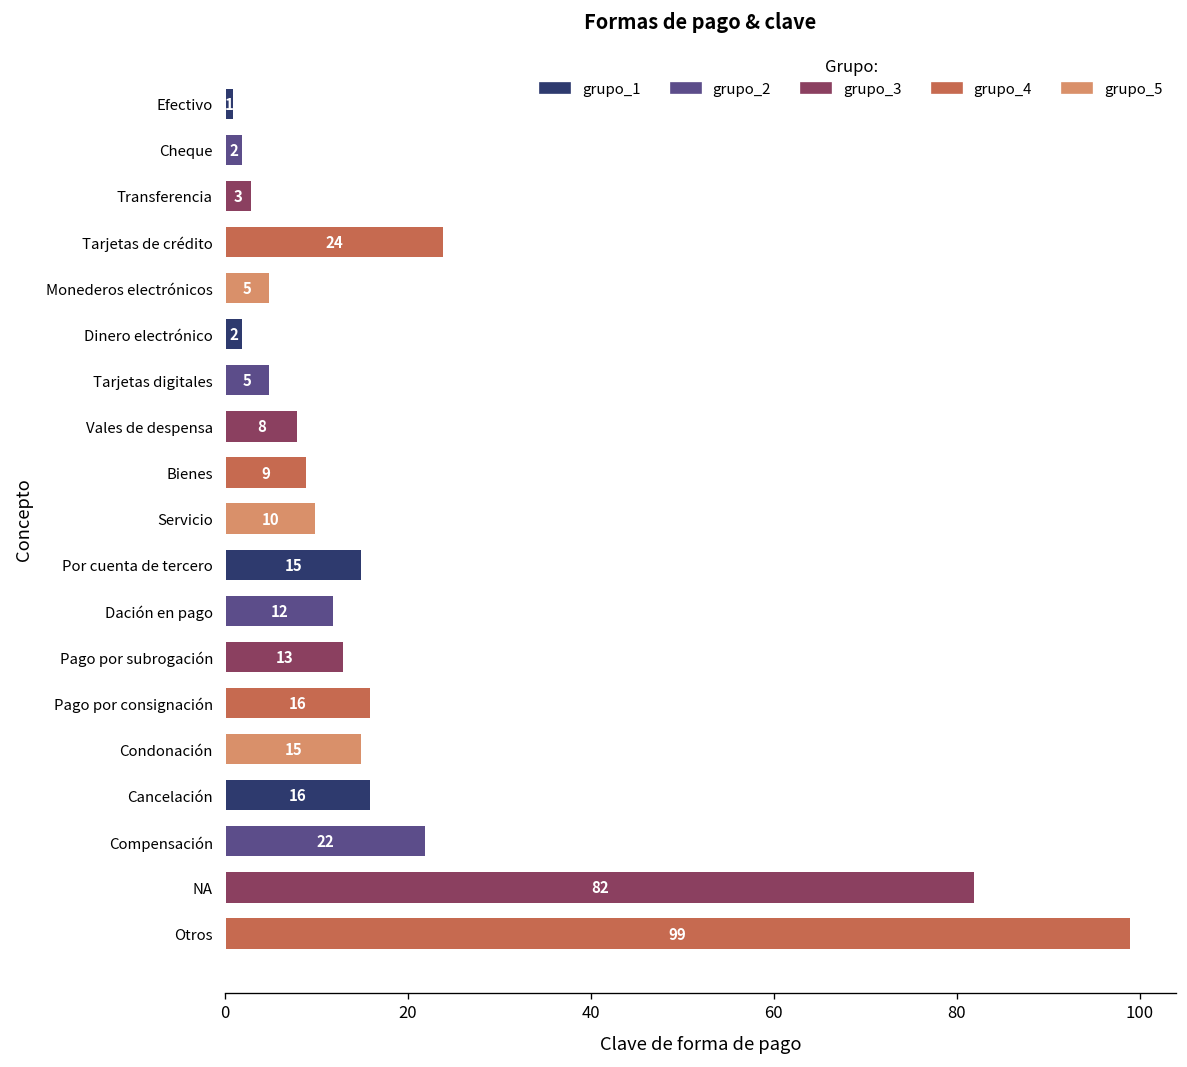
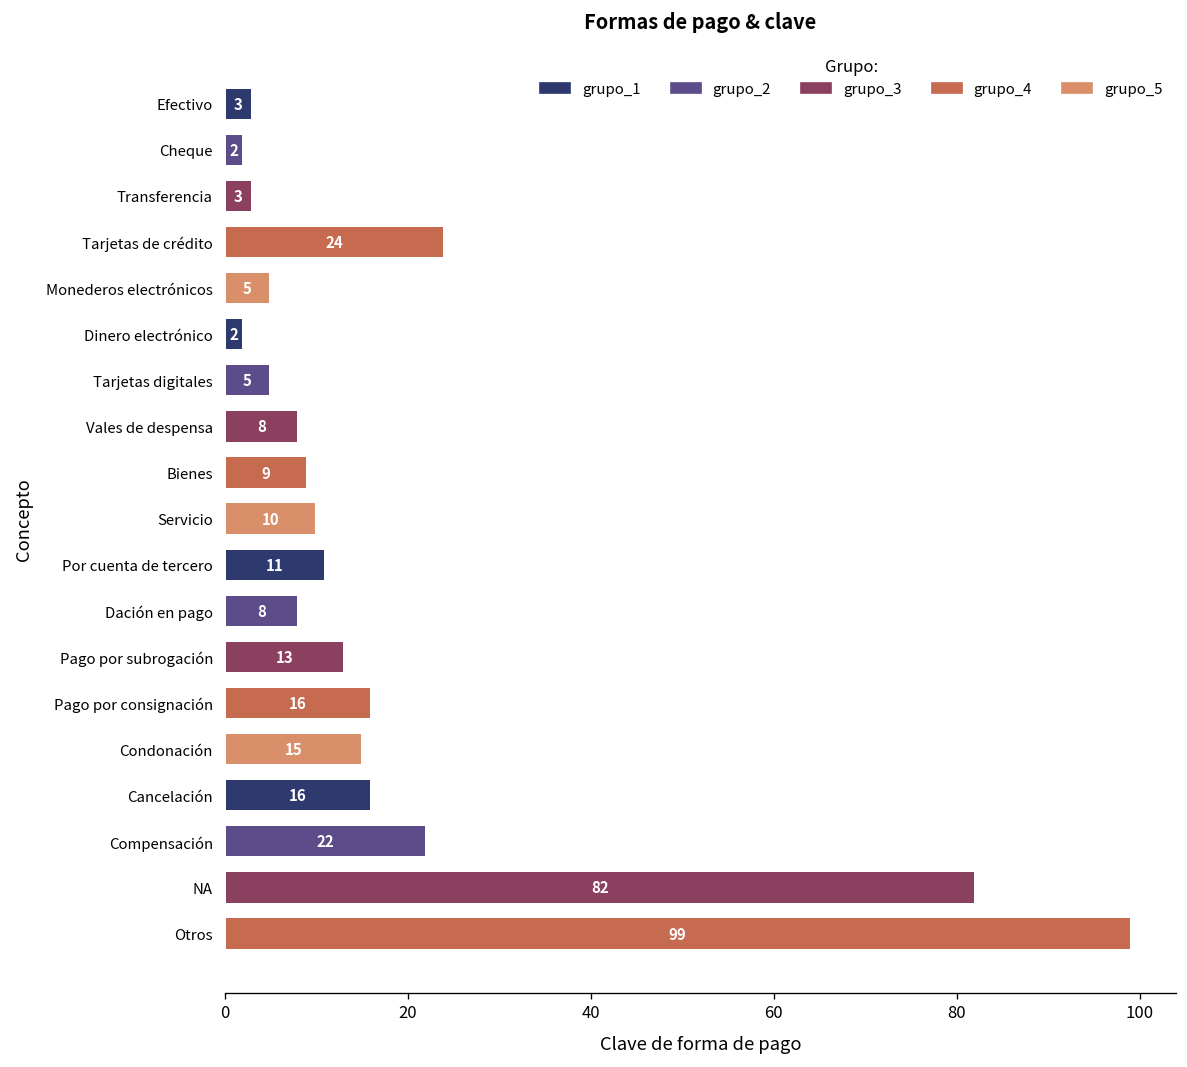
  {
-   "Efectivo": 1,
+   "Efectivo": 3,
    "Cheque": 2,
    "Transferencia": 3,
    "Tarjetas de crédito": 24,
    "Monederos electrónicos": 5,
    "Dinero electrónico": 2,
    "Tarjetas digitales": 5,
    "Vales de despensa": 8,
    "Bienes": 9,
    "Servicio": 10,
-   "Por cuenta de tercero": 15,
-   "Dación en pago": 12,
+   "Por cuenta de tercero": 11,
+   "Dación en pago": 8,
    "Pago por subrogación": 13,
    "Pago por consignación": 16,
    "Condonación": 15,
    "Cancelación": 16,
    "Compensación": 22,
    "NA": 82,
    "Otros": 99
  }
